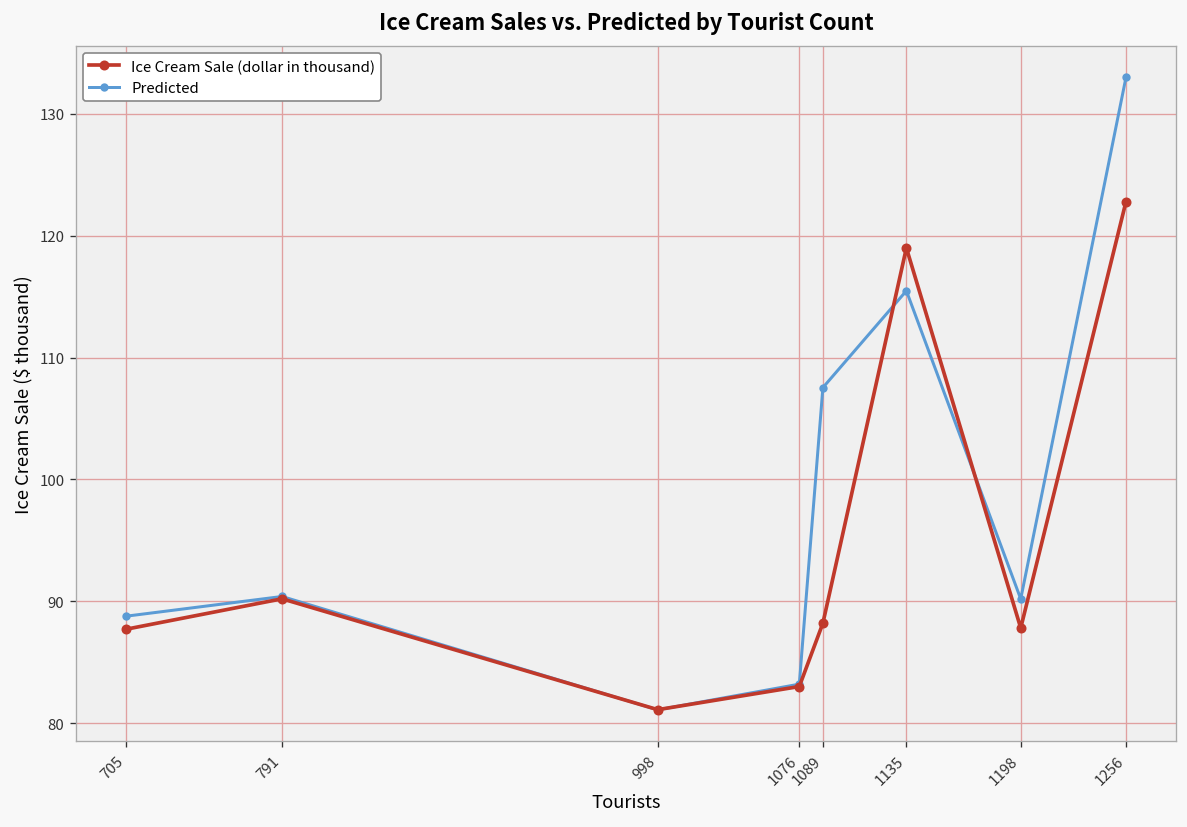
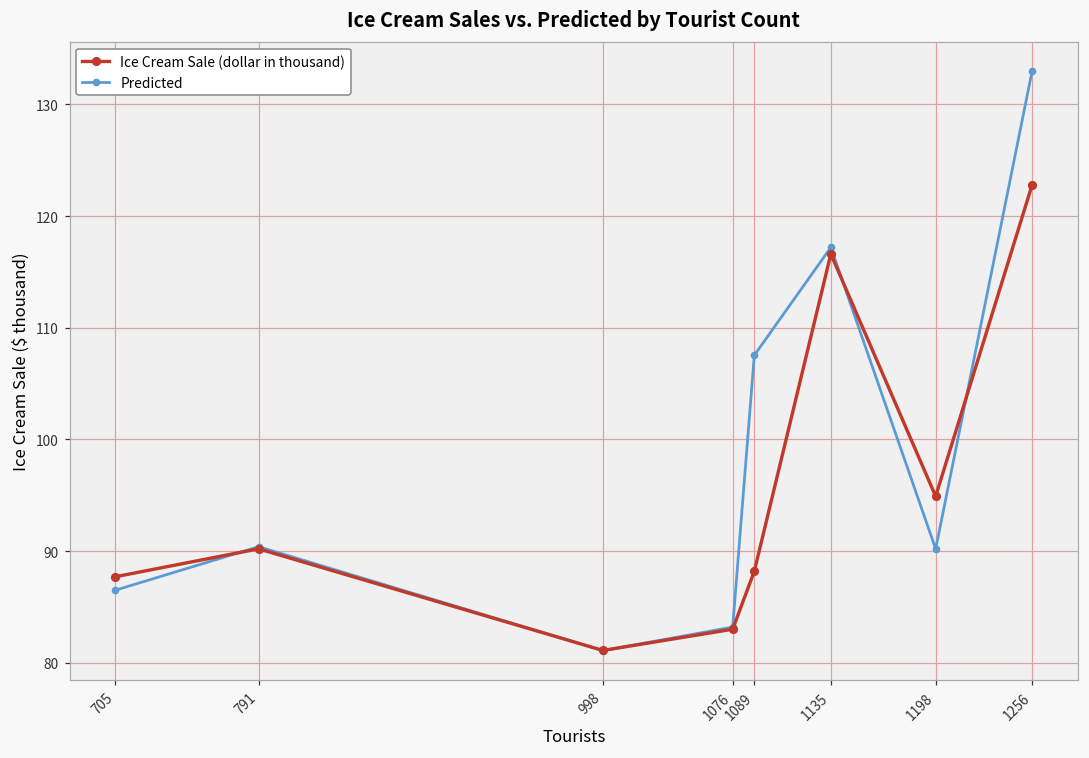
  {
    "Ice Cream Sale (dollar in thousand)": {
      "705": 87.7,
      "1089": 88.2,
-     "1135": 119.0,
-     "1198": 87.8,
+     "1135": 116.6,
+     "1198": 94.9,
      "1256": 122.8
    },
    "Predicted": {
-     "705": 88.8,
+     "705": 86.5,
      "1089": 107.5,
-     "1135": 115.5,
+     "1135": 117.2,
      "1198": 90.2,
      "1256": 133.0
    }
  }
